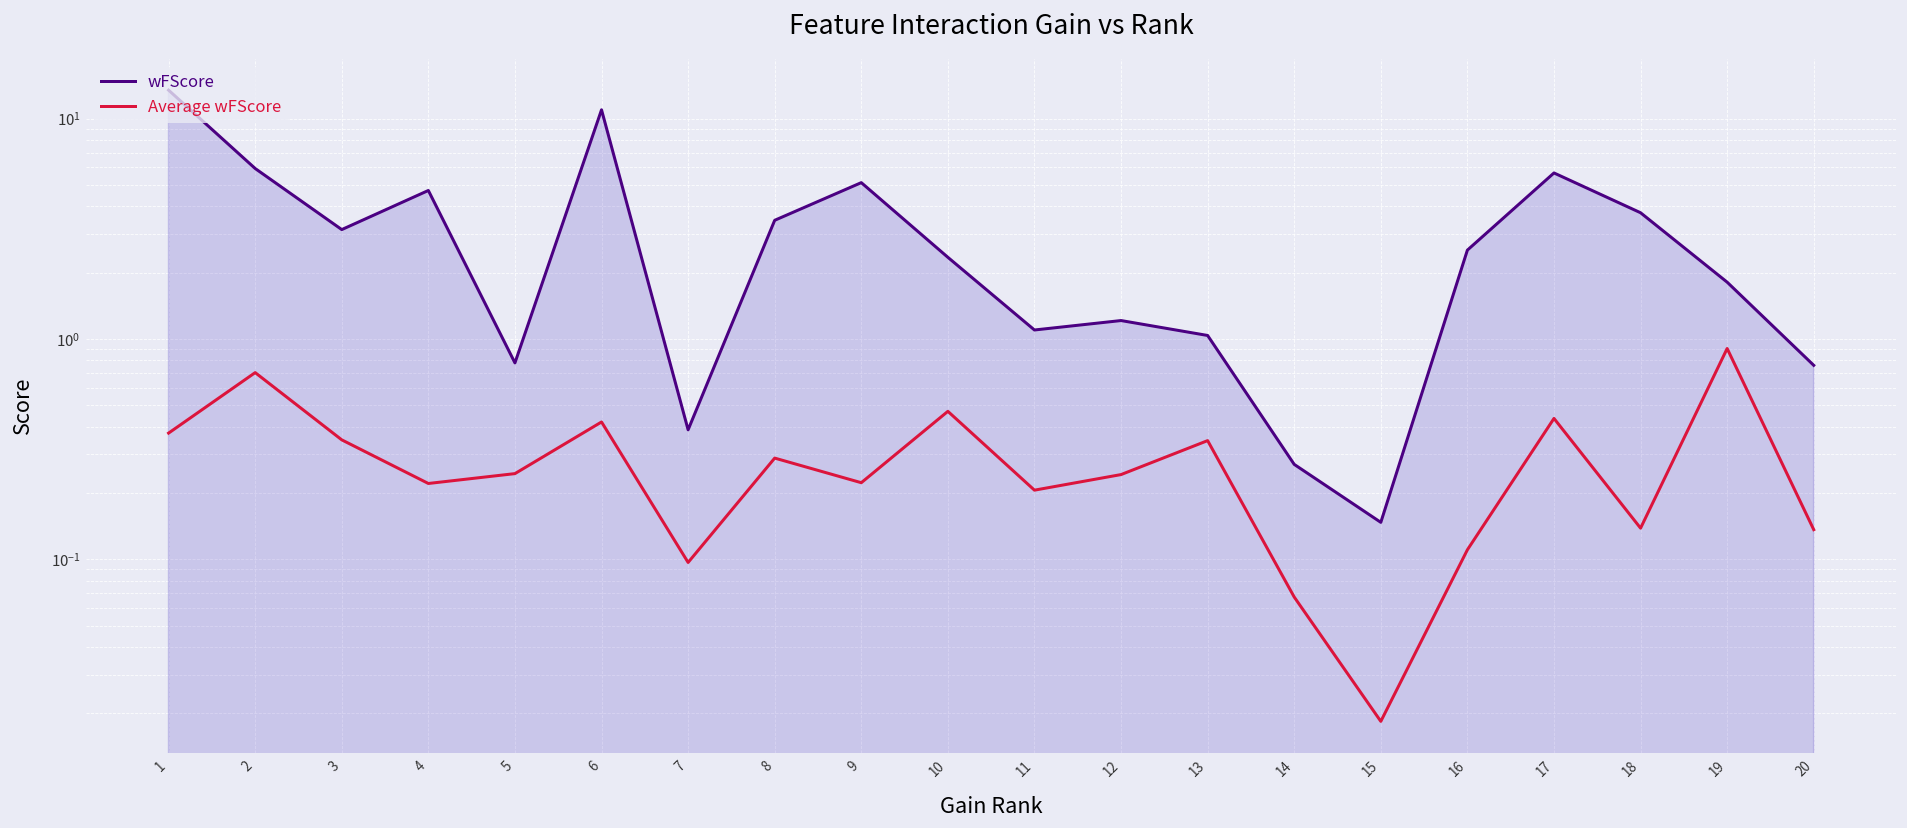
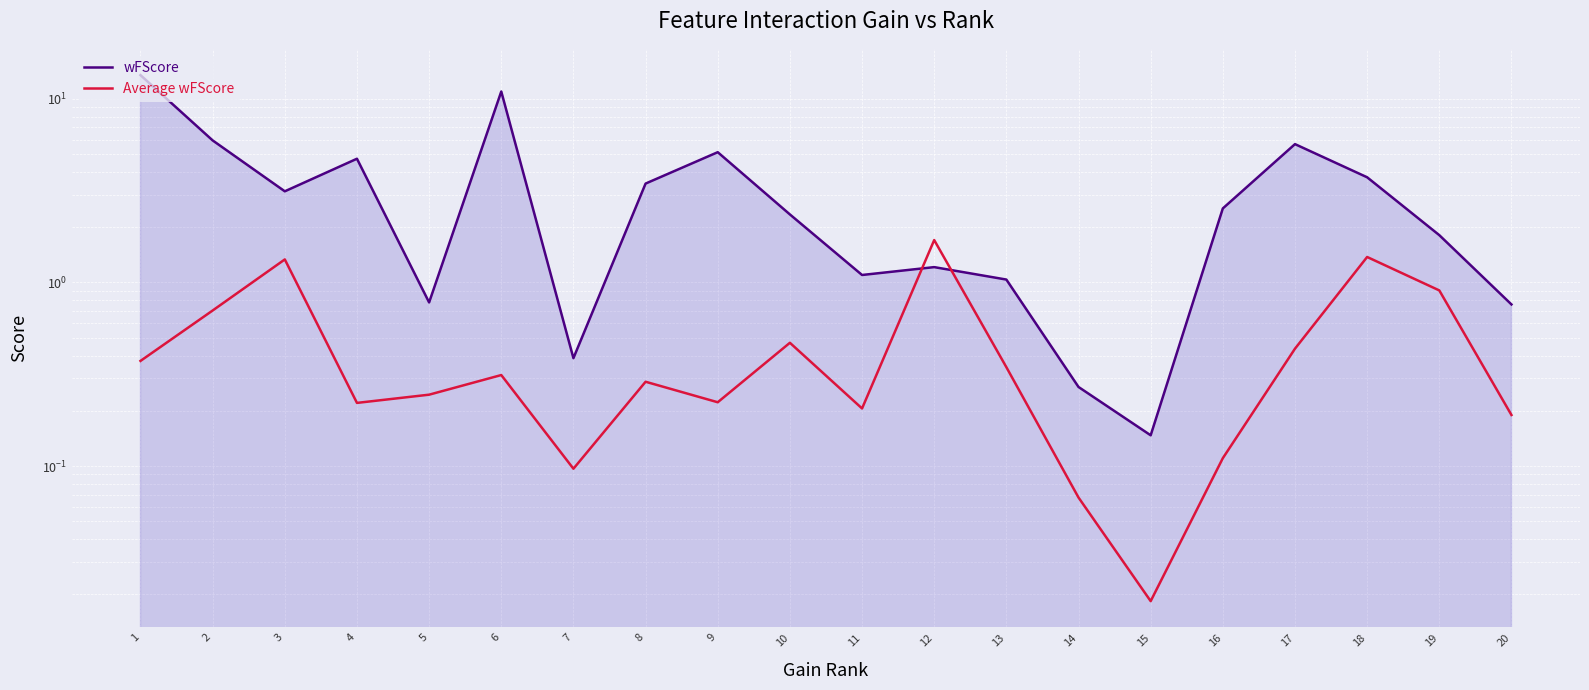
  {
    "wFScore": {
      "2": 5.9,
      "3": 3.1,
      "4": 4.7,
      "5": 0.78,
      "6": 11,
      "7": 0.39,
      "8": 3.5,
      "9": 5.1,
      "10": 2.3,
      "11": 1.1,
      "12": 1.2,
      "13": 1.0,
      "14": 0.27,
      "15": 0.15,
      "16": 2.5,
      "17": 5.7,
      "18": 3.7,
      "19": 1.8,
      "20": 0.76
    },
    "Average wFScore": {
      "1": 0.37,
      "2": 0.70,
-     "3": 0.35,
+     "3": 1.3,
      "4": 0.22,
      "5": 0.24,
-     "6": 0.42,
+     "6": 0.31,
      "7": 0.10,
      "8": 0.29,
      "9": 0.22,
      "10": 0.47,
      "11": 0.21,
-     "12": 0.24,
+     "12": 1.7,
      "13": 0.35,
      "14": 0.067,
      "15": 0.018,
      "16": 0.11,
      "17": 0.44,
-     "18": 0.14,
+     "18": 1.4,
      "19": 0.9,
-     "20": 0.14
+     "20": 0.19
    }
  }
